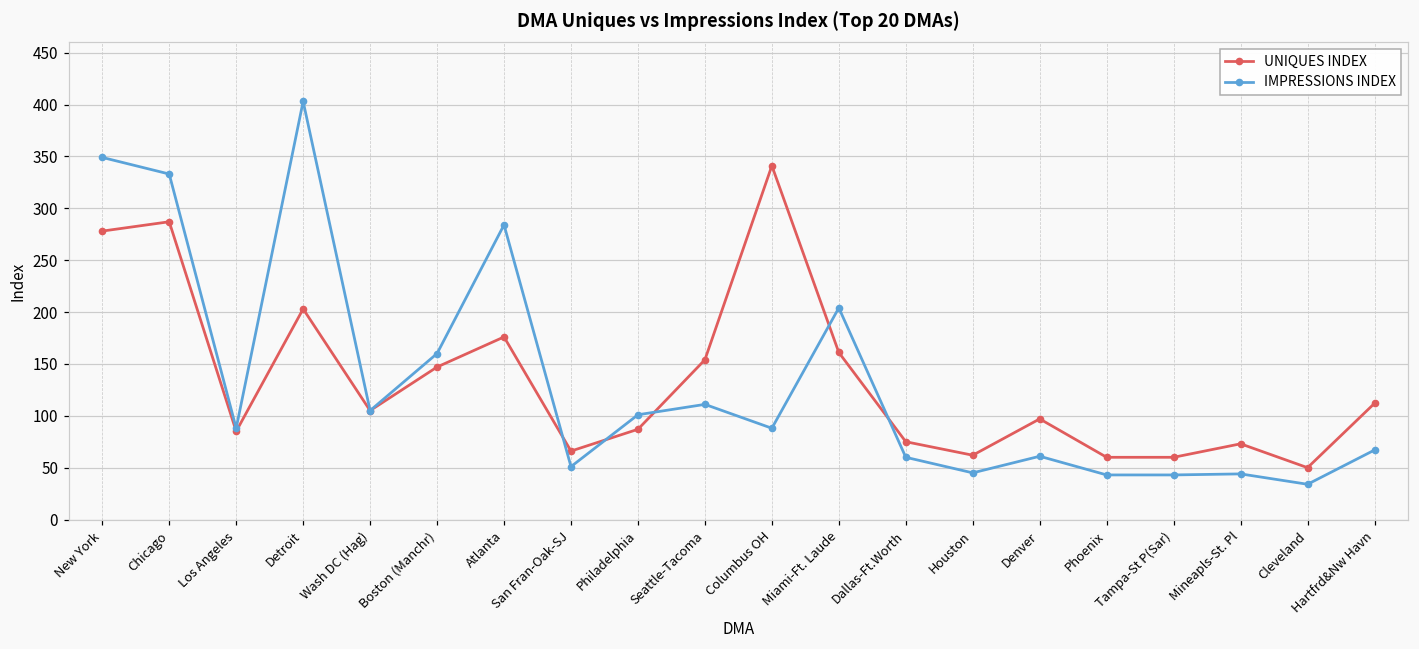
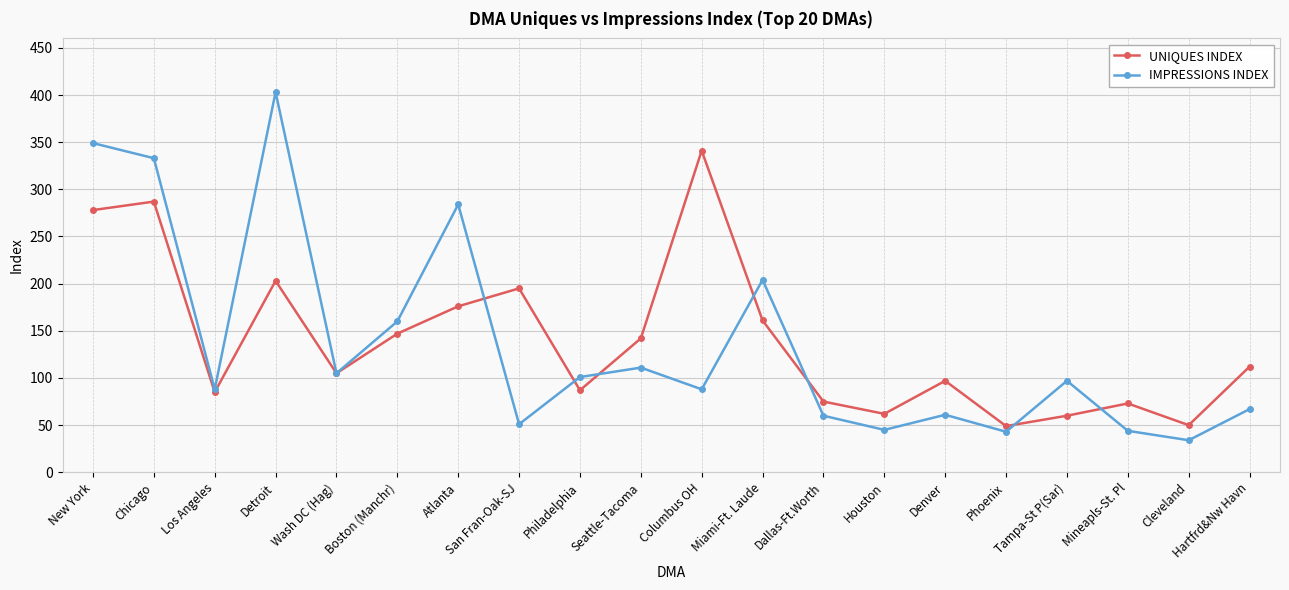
  {
    "UNIQUES INDEX": {
      "New York": 280,
      "Chicago": 290,
      "Los Angeles": 90,
      "Detroit": 200,
      "Boston (Manchr)": 150,
      "Atlanta": 180,
-     "San Fran-Oak-SJ": 70,
+     "San Fran-Oak-SJ": 200,
      "Philadelphia": 90,
-     "Seattle-Tacoma": 150,
+     "Seattle-Tacoma": 140,
      "Columbus OH": 340,
      "Miami-Ft. Laude": 160,
      "Dallas-Ft.Worth": 80,
      "Houston": 60,
      "Denver": 100,
-     "Phoenix": 60,
+     "Phoenix": 50,
      "Tampa-St P(Sar)": 60,
      "Mineapls-St. Pl": 70,
      "Cleveland": 50,
      "Hartfrd&Nw Havn": 110
    },
    "IMPRESSIONS INDEX": {
      "New York": 350,
      "Chicago": 330,
      "Los Angeles": 90,
      "Detroit": 400,
      "Boston (Manchr)": 160,
      "Atlanta": 280,
      "San Fran-Oak-SJ": 50,
      "Philadelphia": 100,
      "Seattle-Tacoma": 110,
      "Columbus OH": 90,
      "Miami-Ft. Laude": 200,
      "Dallas-Ft.Worth": 60,
      "Houston": 50,
      "Denver": 60,
      "Phoenix": 40,
-     "Tampa-St P(Sar)": 40,
+     "Tampa-St P(Sar)": 100,
      "Mineapls-St. Pl": 40,
      "Cleveland": 30,
      "Hartfrd&Nw Havn": 70
    }
  }
